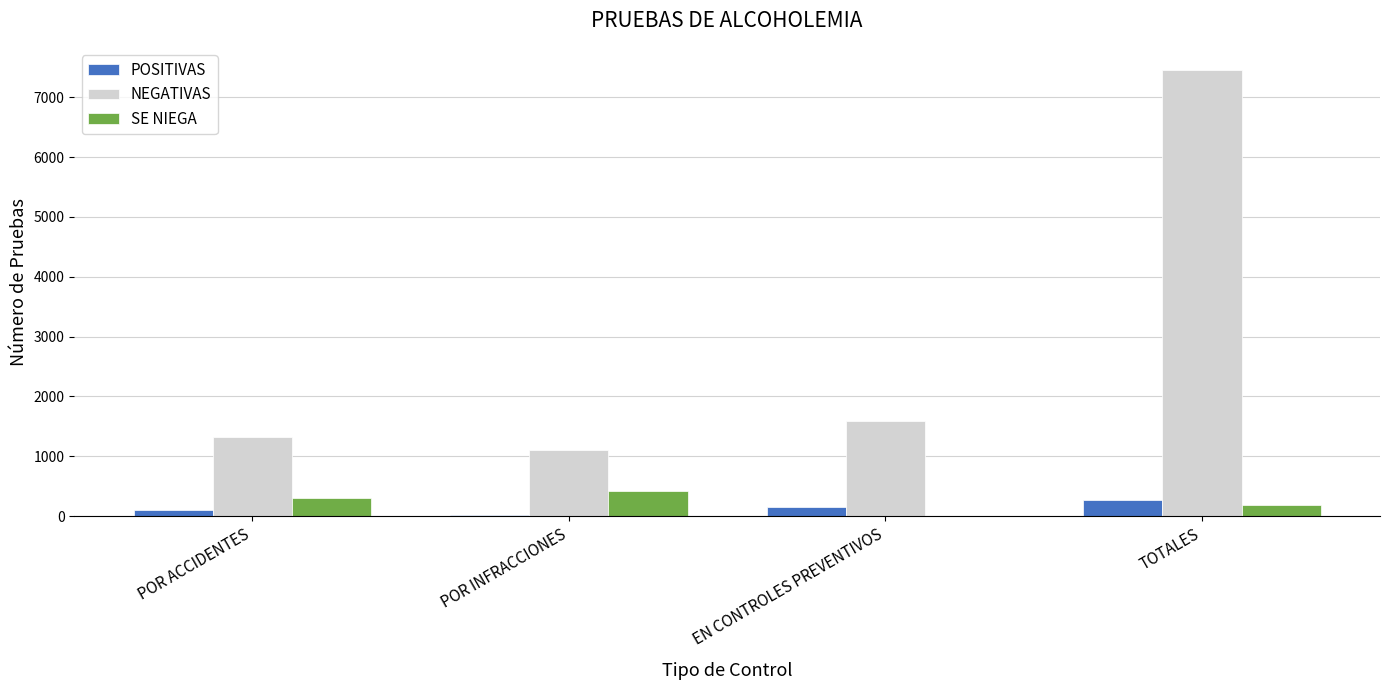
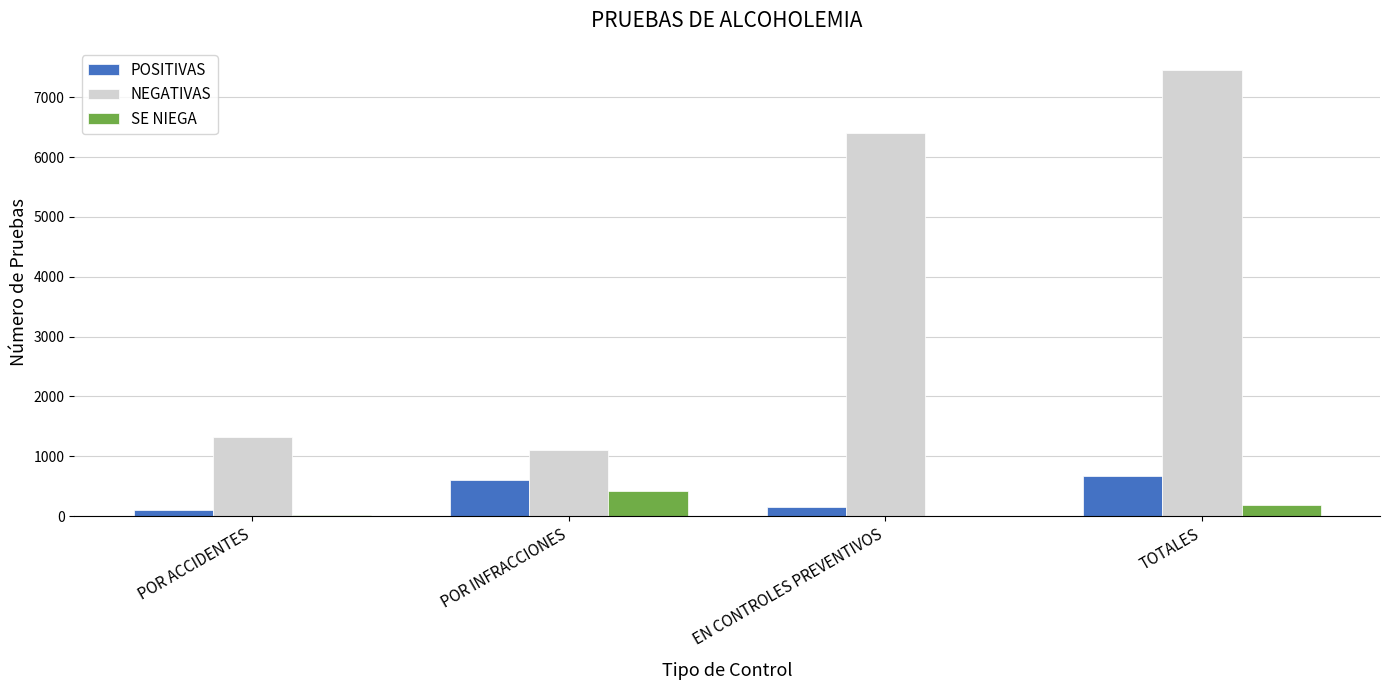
  {
    "POSITIVAS": {
      "POR ACCIDENTES": 100,
-     "POR INFRACCIONES": 0,
+     "POR INFRACCIONES": 600,
      "EN CONTROLES PREVENTIVOS": 100,
-     "TOTALES": 300
+     "TOTALES": 700
    },
    "NEGATIVAS": {
      "POR ACCIDENTES": 1300,
      "POR INFRACCIONES": 1100,
-     "EN CONTROLES PREVENTIVOS": 1600,
+     "EN CONTROLES PREVENTIVOS": 6400,
      "TOTALES": 7500
    },
    "SE NIEGA": {
-     "POR ACCIDENTES": 300,
+     "POR ACCIDENTES": 0,
      "POR INFRACCIONES": 400,
      "TOTALES": 200
    }
  }
